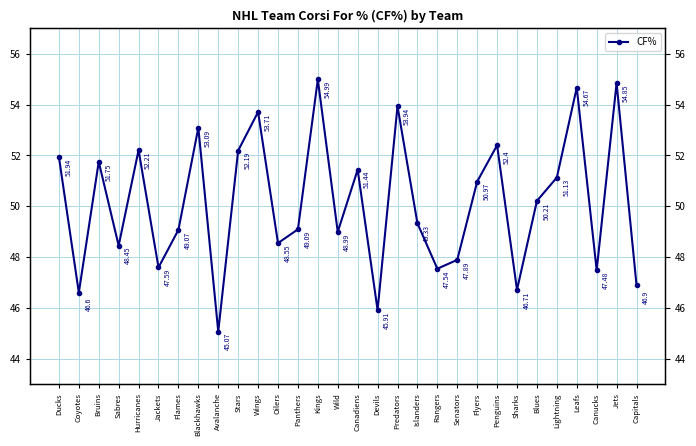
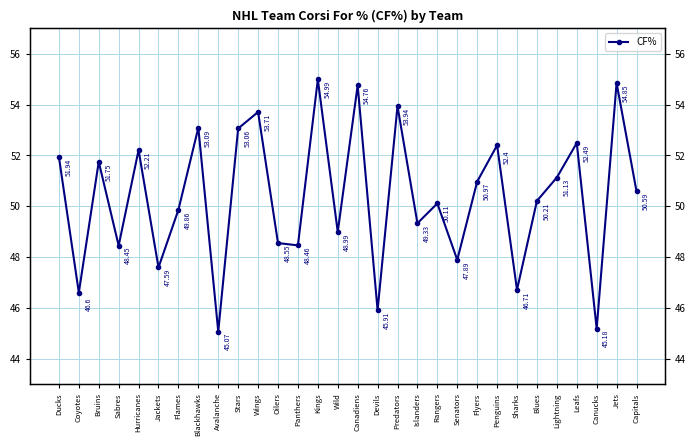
  {
    "Ducks": 51.94,
    "Coyotes": 46.6,
    "Bruins": 51.75,
    "Sabres": 48.45,
    "Hurricanes": 52.21,
    "Jackets": 47.59,
-   "Flames": 49.07,
+   "Flames": 49.86,
    "Blackhawks": 53.09,
    "Avalanche": 45.07,
-   "Stars": 52.19,
+   "Stars": 53.06,
    "Wings": 53.71,
    "Oilers": 48.55,
-   "Panthers": 49.09,
+   "Panthers": 48.46,
    "Kings": 54.99,
    "Wild": 48.99,
-   "Canadiens": 51.44,
+   "Canadiens": 54.76,
    "Devils": 45.91,
    "Predators": 53.94,
    "Islanders": 49.33,
-   "Rangers": 47.54,
+   "Rangers": 50.11,
    "Senators": 47.89,
    "Flyers": 50.97,
    "Penguins": 52.4,
    "Sharks": 46.71,
    "Blues": 50.21,
    "Lightning": 51.13,
-   "Leafs": 54.67,
-   "Canucks": 47.48,
+   "Leafs": 52.49,
+   "Canucks": 45.18,
    "Jets": 54.85,
-   "Capitals": 46.9
+   "Capitals": 50.59
  }
